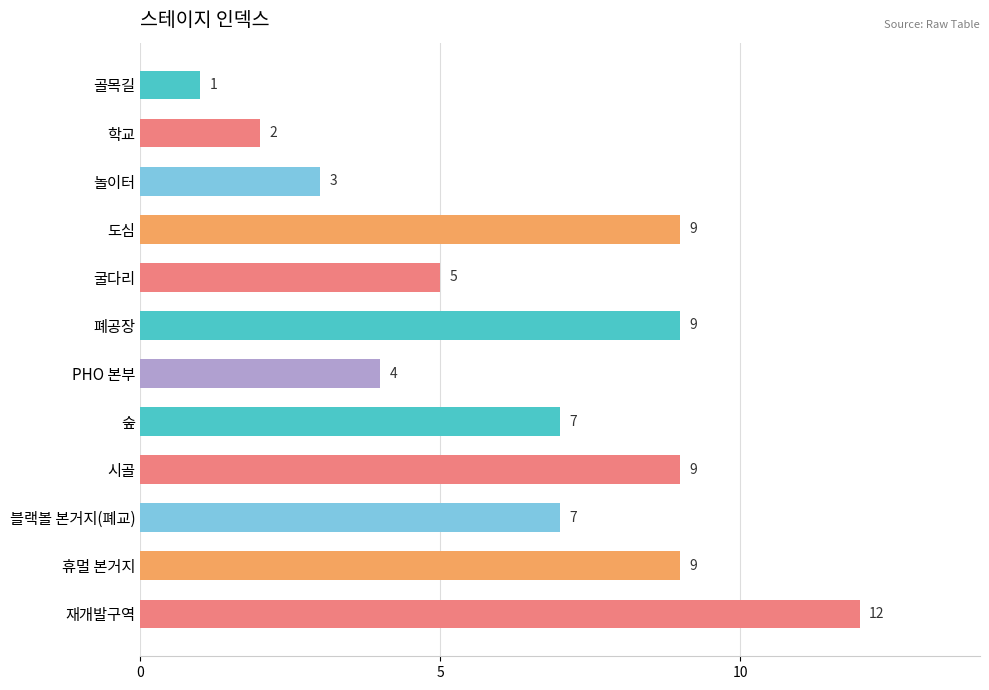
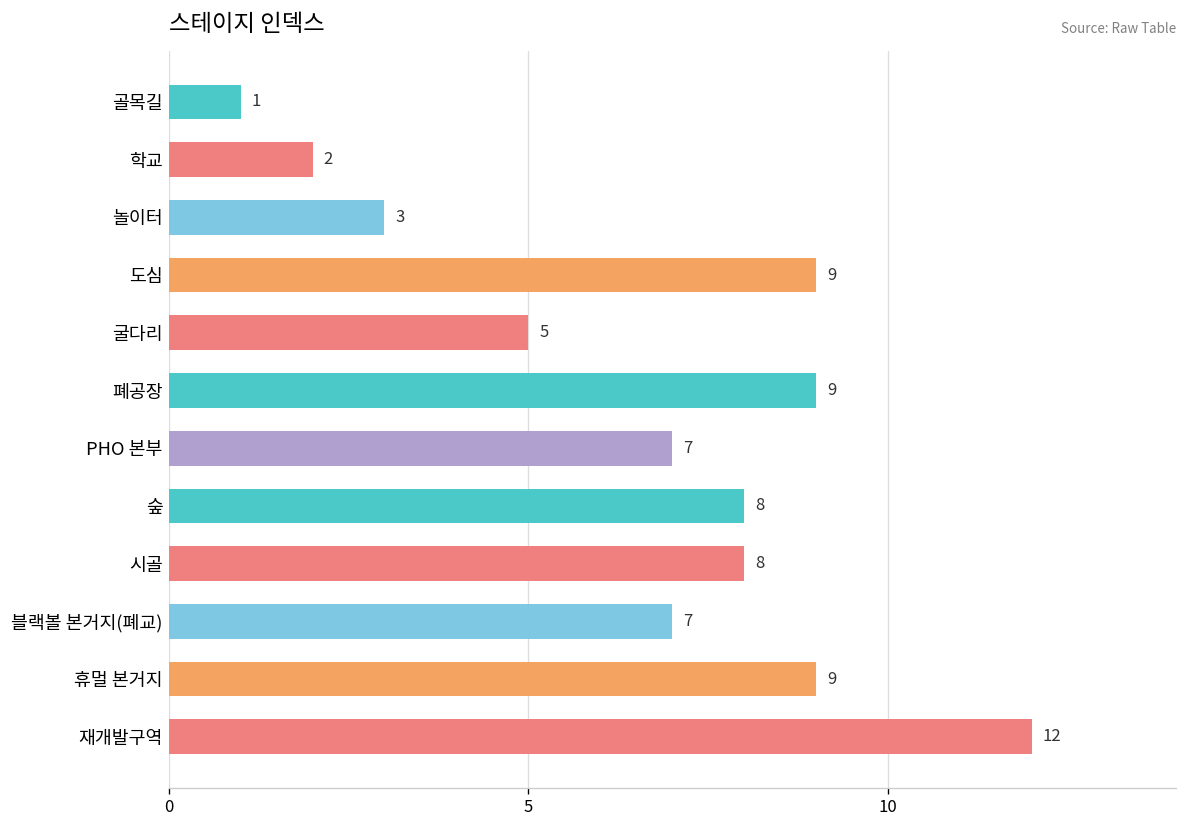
  {
    "골목길": 1,
    "학교": 2,
    "놀이터": 3,
    "도심": 9,
    "굴다리": 5,
    "폐공장": 9,
-   "PHO 본부": 4,
-   "숲": 7,
-   "시골": 9,
+   "PHO 본부": 7,
+   "숲": 8,
+   "시골": 8,
    "블랙볼 본거지(폐교)": 7,
    "휴멀 본거지": 9,
    "재개발구역": 12
  }
